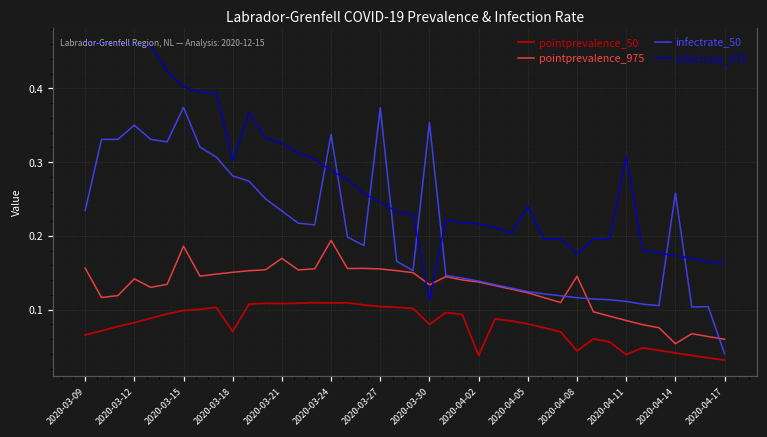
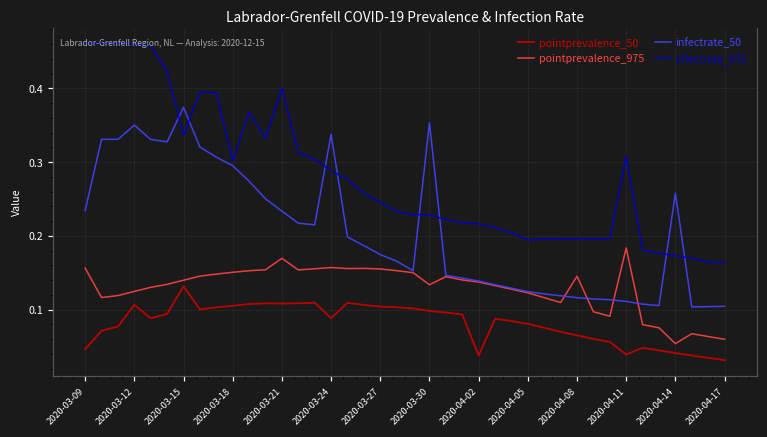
  {
    "pointprevalence_50": {
-     "2020-03-09": 0.07,
-     "2020-03-12": 0.08,
-     "2020-03-15": 0.10,
-     "2020-03-18": 0.07,
+     "2020-03-09": 0.05,
+     "2020-03-12": 0.11,
+     "2020-03-15": 0.13,
+     "2020-03-18": 0.11,
      "2020-03-21": 0.11,
-     "2020-03-24": 0.11,
+     "2020-03-24": 0.09,
      "2020-03-27": 0.10,
-     "2020-03-30": 0.08,
+     "2020-03-30": 0.10,
      "2020-04-02": 0.04,
      "2020-04-05": 0.08,
-     "2020-04-08": 0.04,
+     "2020-04-08": 0.06,
      "2020-04-11": 0.04,
      "2020-04-14": 0.04,
      "2020-04-17": 0.03
    },
    "pointprevalence_975": {
      "2020-03-09": 0.16,
-     "2020-03-12": 0.14,
-     "2020-03-15": 0.19,
+     "2020-03-12": 0.12,
+     "2020-03-15": 0.14,
      "2020-03-18": 0.15,
      "2020-03-21": 0.17,
-     "2020-03-24": 0.19,
+     "2020-03-24": 0.16,
      "2020-03-27": 0.16,
      "2020-03-30": 0.13,
      "2020-04-08": 0.15,
-     "2020-04-11": 0.09,
+     "2020-04-11": 0.18,
      "2020-04-14": 0.05,
      "2020-04-17": 0.06
    },
    "infectrate_50": {
      "2020-03-09": 0.23,
      "2020-03-12": 0.35,
      "2020-03-15": 0.37,
-     "2020-03-18": 0.28,
+     "2020-03-18": 0.30,
      "2020-03-21": 0.23,
      "2020-03-24": 0.34,
-     "2020-03-27": 0.37,
+     "2020-03-27": 0.17,
      "2020-03-30": 0.35,
      "2020-04-08": 0.12,
      "2020-04-11": 0.11,
      "2020-04-14": 0.26,
-     "2020-04-17": 0.04
+     "2020-04-17": 0.10
    },
    "infectrate_975": {
-     "2020-03-15": 0.40,
+     "2020-03-15": 0.34,
      "2020-03-18": 0.30,
-     "2020-03-21": 0.33,
+     "2020-03-21": 0.40,
      "2020-03-24": 0.29,
      "2020-03-27": 0.25,
-     "2020-03-30": 0.11,
+     "2020-03-30": 0.23,
      "2020-04-02": 0.22,
-     "2020-04-05": 0.24,
-     "2020-04-08": 0.18,
+     "2020-04-05": 0.19,
+     "2020-04-08": 0.20,
      "2020-04-11": 0.31,
      "2020-04-14": 0.17,
      "2020-04-17": 0.16
    }
  }
